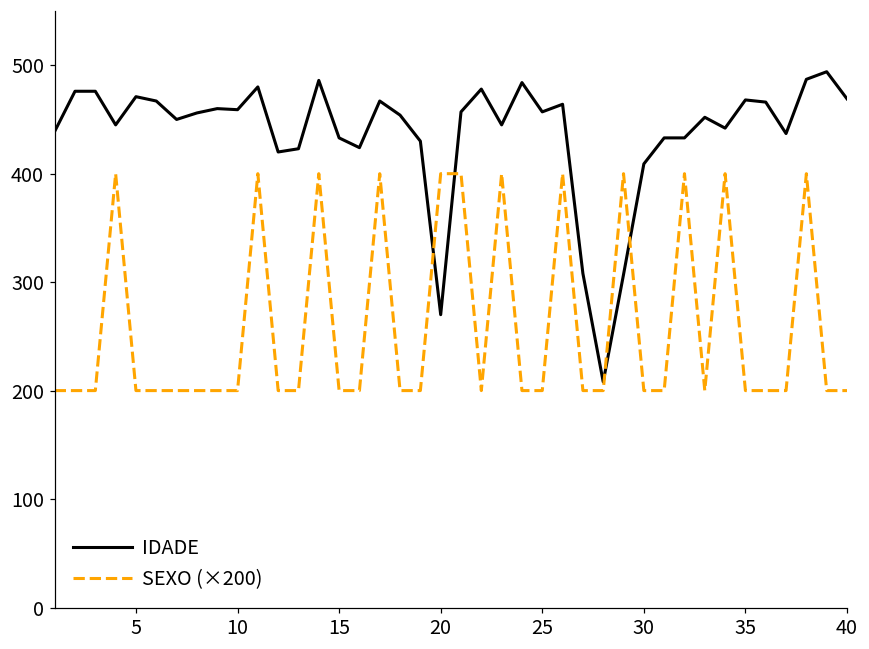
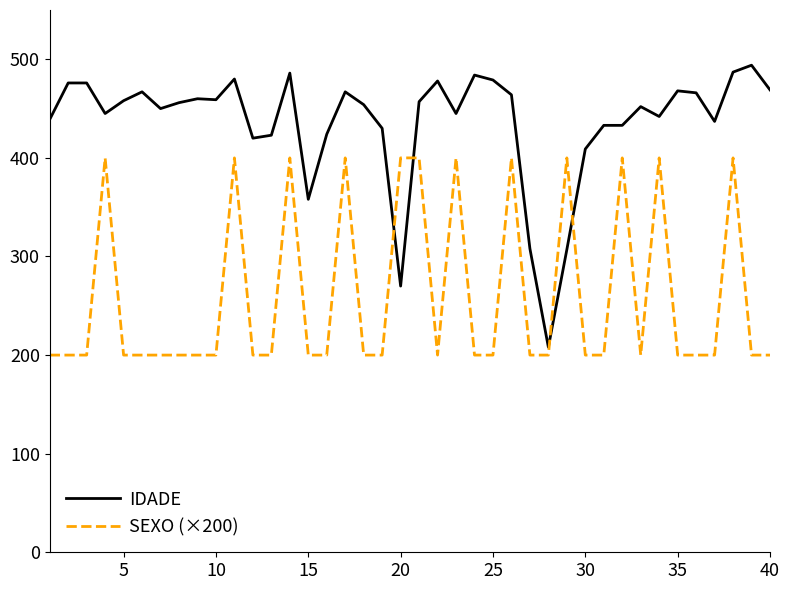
  {
    "IDADE": {
-     "5": 470,
+     "5": 460,
      "10": 460,
-     "15": 430,
+     "15": 360,
      "20": 270,
-     "25": 460,
+     "25": 480,
      "30": 410,
      "35": 470,
      "40": 470
    },
    "SEXO (×200)": {
      "5": 200,
      "10": 200,
      "15": 200,
      "20": 400,
      "25": 200,
      "30": 200,
      "35": 200,
      "40": 200
    }
  }
